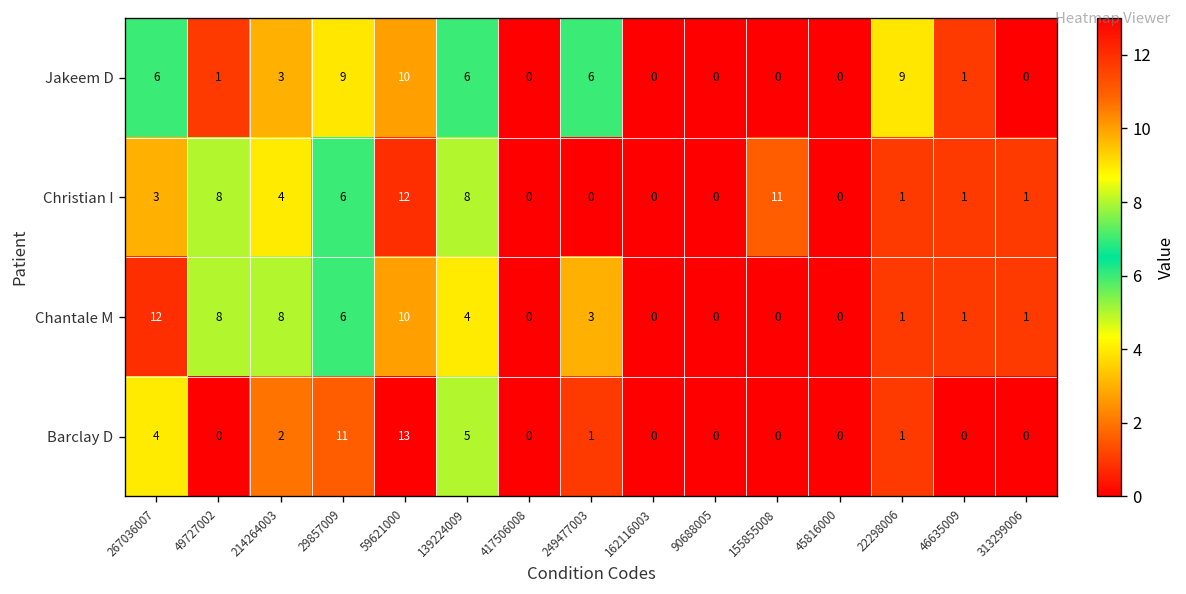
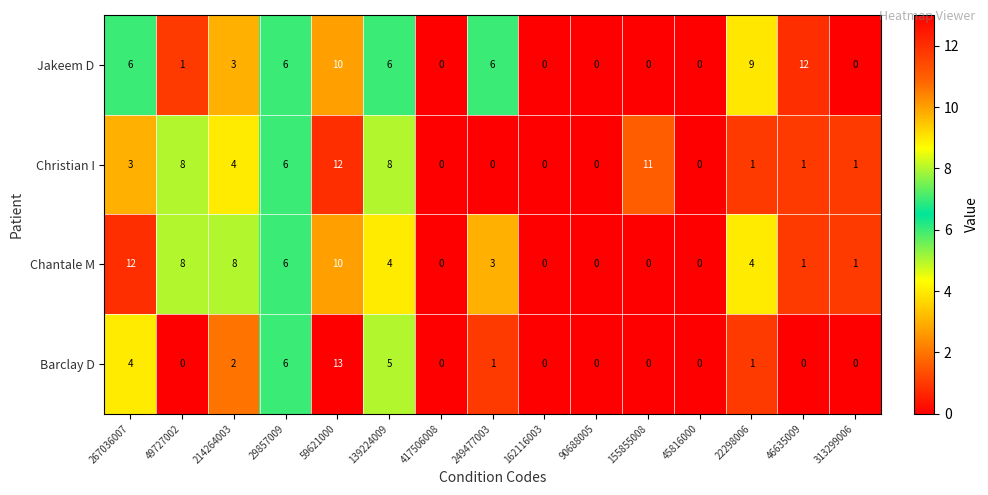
  {
    "Jakeem D": {
      "267036007": 6,
      "49727002": 1,
      "214264003": 3,
-     "29857009": 9,
+     "29857009": 6,
      "59621000": 10,
      "139224009": 6,
      "417506008": 0,
      "249477003": 6,
      "162116003": 0,
      "90688005": 0,
      "155855008": 0,
      "45816000": 0,
      "22298006": 9,
-     "46635009": 1,
+     "46635009": 12,
      "313299006": 0
    },
    "Christian I": {
      "267036007": 3,
      "49727002": 8,
      "214264003": 4,
      "29857009": 6,
      "59621000": 12,
      "139224009": 8,
      "417506008": 0,
      "249477003": 0,
      "162116003": 0,
      "90688005": 0,
      "155855008": 11,
      "45816000": 0,
      "22298006": 1,
      "46635009": 1,
      "313299006": 1
    },
    "Chantale M": {
      "267036007": 12,
      "49727002": 8,
      "214264003": 8,
      "29857009": 6,
      "59621000": 10,
      "139224009": 4,
      "417506008": 0,
      "249477003": 3,
      "162116003": 0,
      "90688005": 0,
      "155855008": 0,
      "45816000": 0,
-     "22298006": 1,
+     "22298006": 4,
      "46635009": 1,
      "313299006": 1
    },
    "Barclay D": {
      "267036007": 4,
      "49727002": 0,
      "214264003": 2,
-     "29857009": 11,
+     "29857009": 6,
      "59621000": 13,
      "139224009": 5,
      "417506008": 0,
      "249477003": 1,
      "162116003": 0,
      "90688005": 0,
      "155855008": 0,
      "45816000": 0,
      "22298006": 1,
      "46635009": 0,
      "313299006": 0
    }
  }
